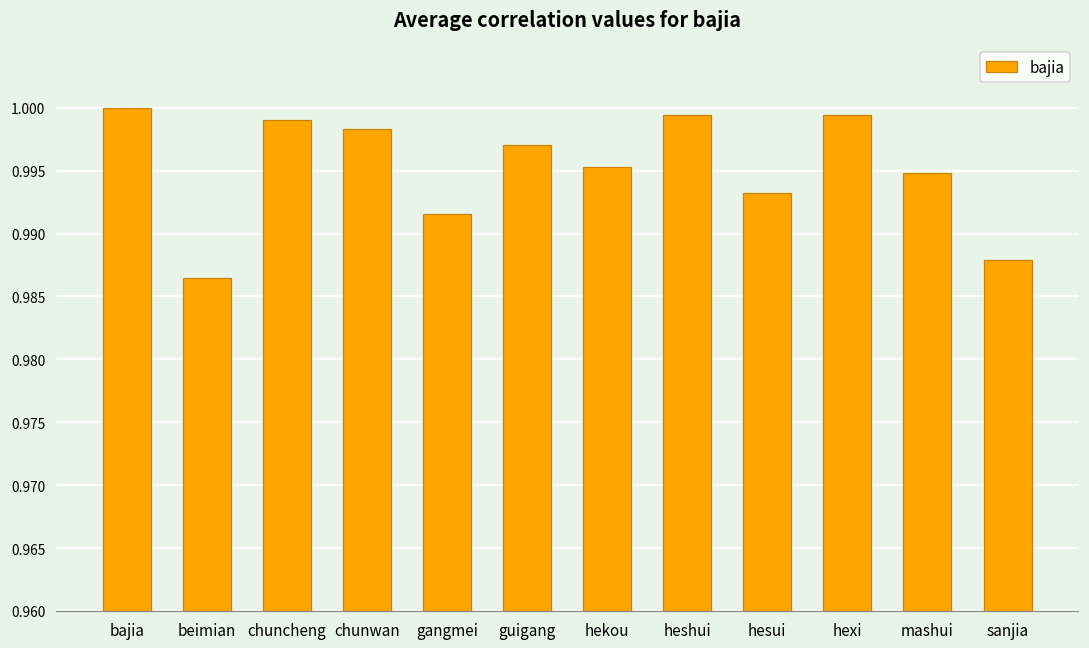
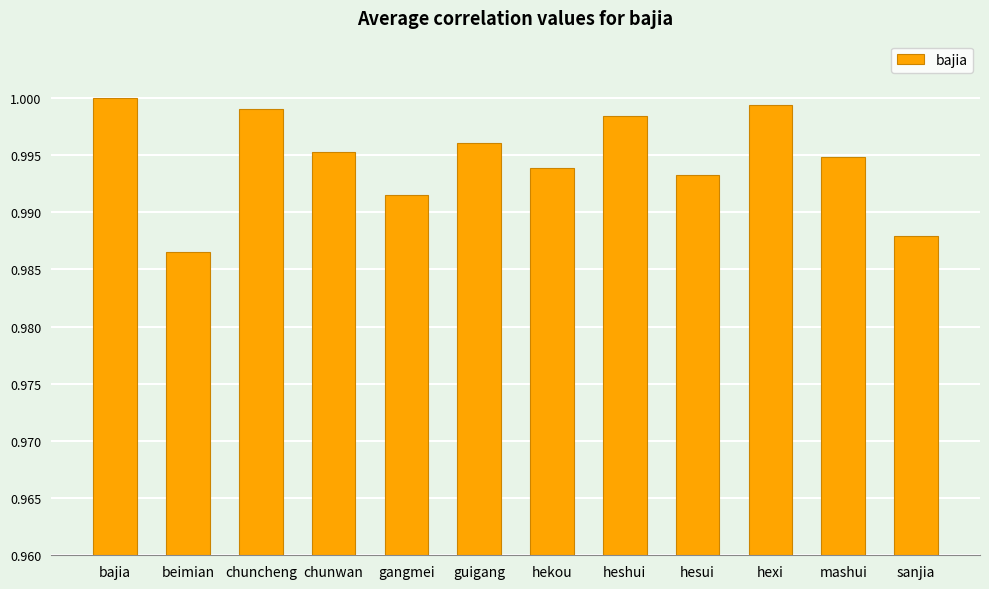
  {
    "bajia": 1.0000,
    "beimian": 0.9865,
    "chuncheng": 0.9990,
-   "chunwan": 0.9983,
+   "chunwan": 0.9953,
    "gangmei": 0.9915,
-   "guigang": 0.9970,
-   "hekou": 0.9953,
-   "heshui": 0.9994,
+   "guigang": 0.9960,
+   "hekou": 0.9938,
+   "heshui": 0.9984,
    "hesui": 0.9932,
    "hexi": 0.9994,
    "mashui": 0.9948,
    "sanjia": 0.9879
  }
